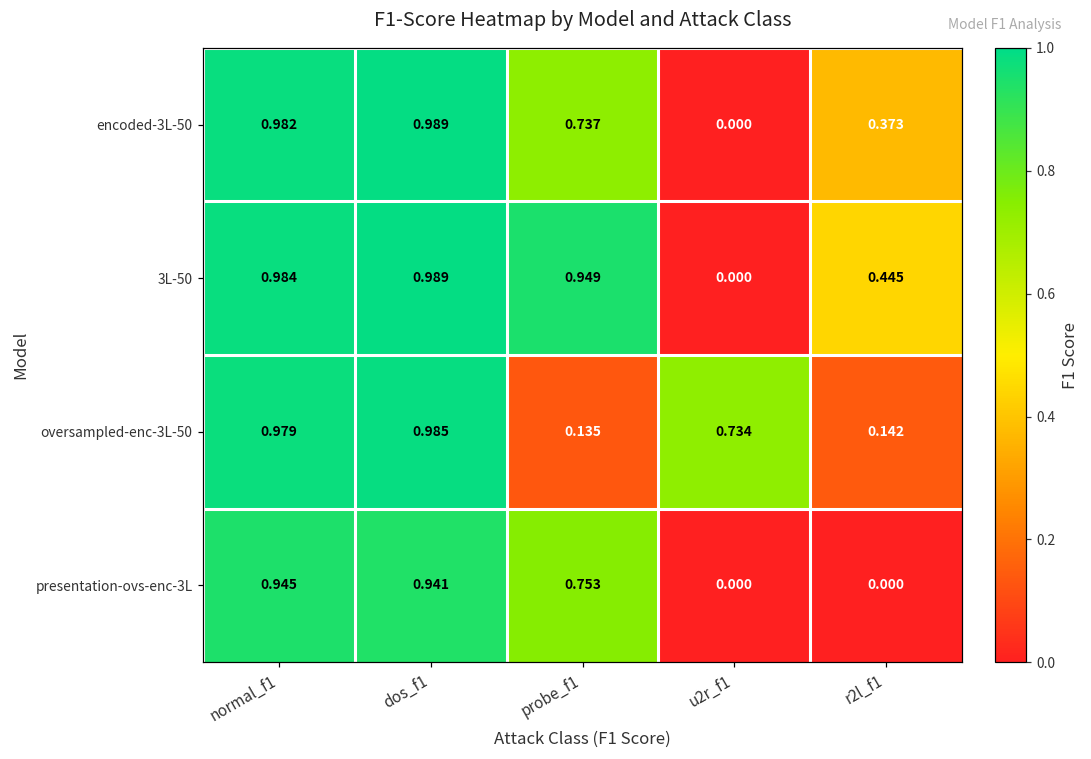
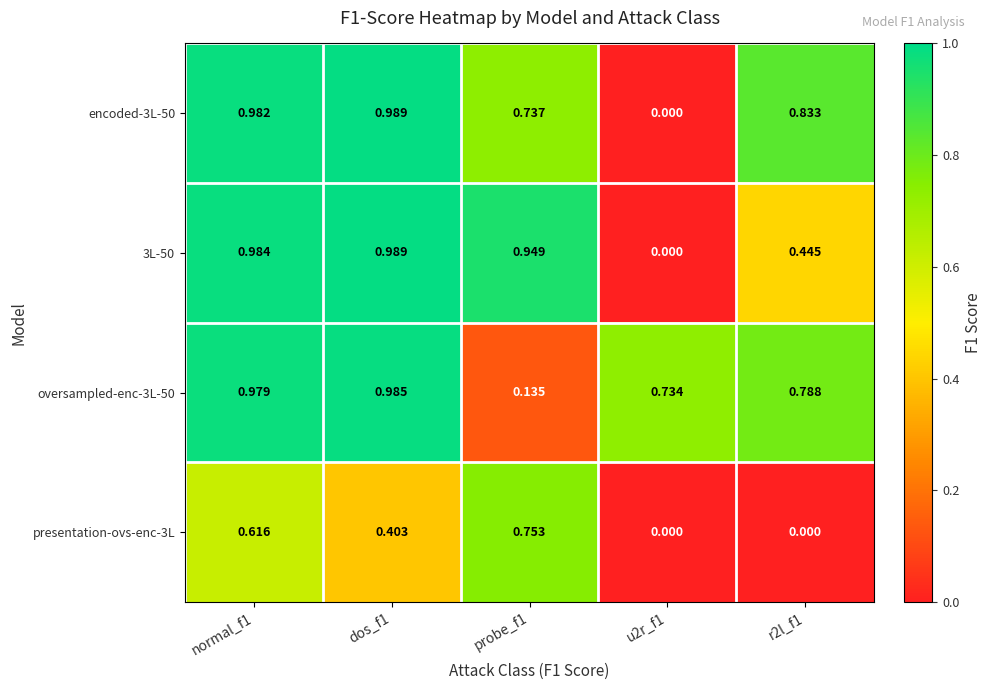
  {
    "encoded-3L-50": {
      "normal_f1": 0.982,
      "dos_f1": 0.989,
      "probe_f1": 0.737,
      "u2r_f1": 0.000,
-     "r2l_f1": 0.373
+     "r2l_f1": 0.833
    },
    "3L-50": {
      "normal_f1": 0.984,
      "dos_f1": 0.989,
      "probe_f1": 0.949,
      "u2r_f1": 0.000,
      "r2l_f1": 0.445
    },
    "oversampled-enc-3L-50": {
      "normal_f1": 0.979,
      "dos_f1": 0.985,
      "probe_f1": 0.135,
      "u2r_f1": 0.734,
-     "r2l_f1": 0.142
+     "r2l_f1": 0.788
    },
    "presentation-ovs-enc-3L": {
-     "normal_f1": 0.945,
-     "dos_f1": 0.941,
+     "normal_f1": 0.616,
+     "dos_f1": 0.403,
      "probe_f1": 0.753,
      "u2r_f1": 0.000,
      "r2l_f1": 0.000
    }
  }
